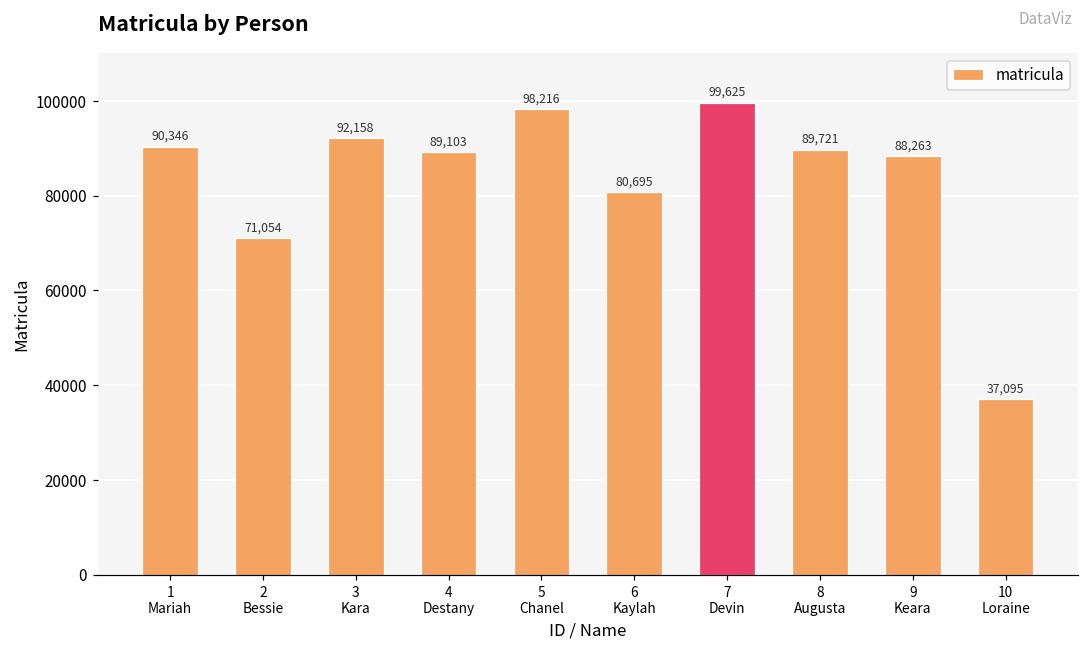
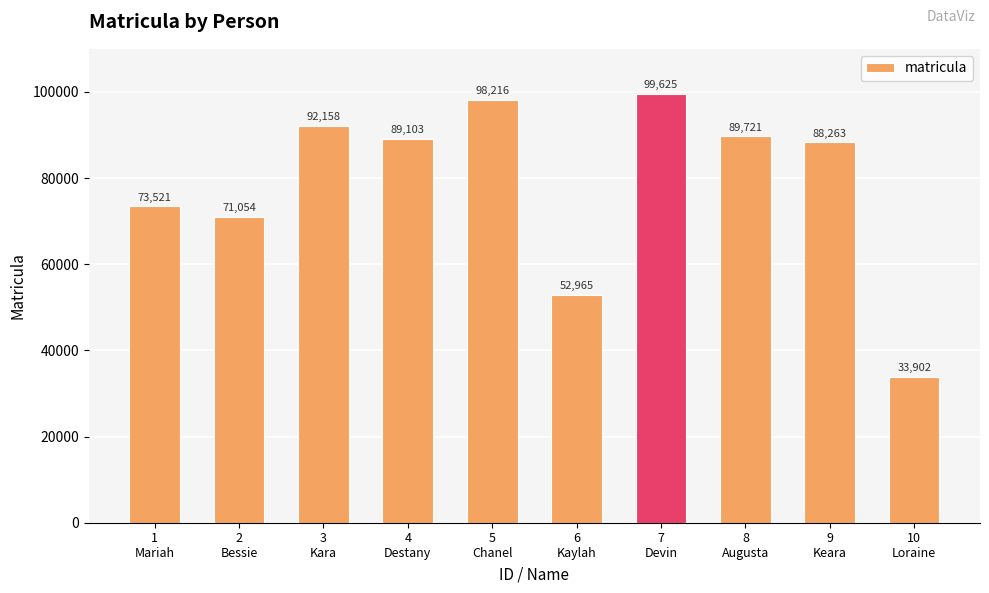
  {
-   "1 Mariah": "90,346",
+   "1 Mariah": "73,521",
    "2 Bessie": "71,054",
    "3 Kara": "92,158",
    "4 Destany": "89,103",
    "5 Chanel": "98,216",
-   "6 Kaylah": "80,695",
+   "6 Kaylah": "52,965",
    "7 Devin": "99,625",
    "8 Augusta": "89,721",
    "9 Keara": "88,263",
-   "10 Loraine": "37,095"
+   "10 Loraine": "33,902"
  }
